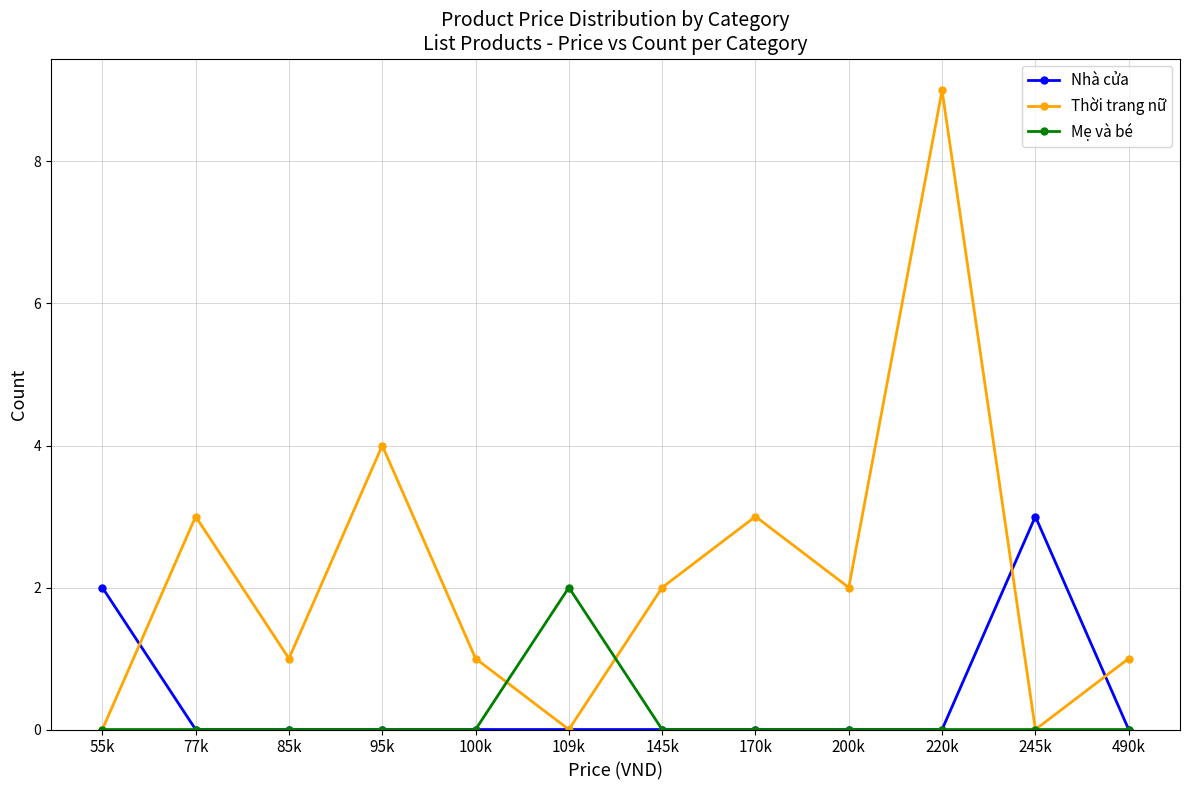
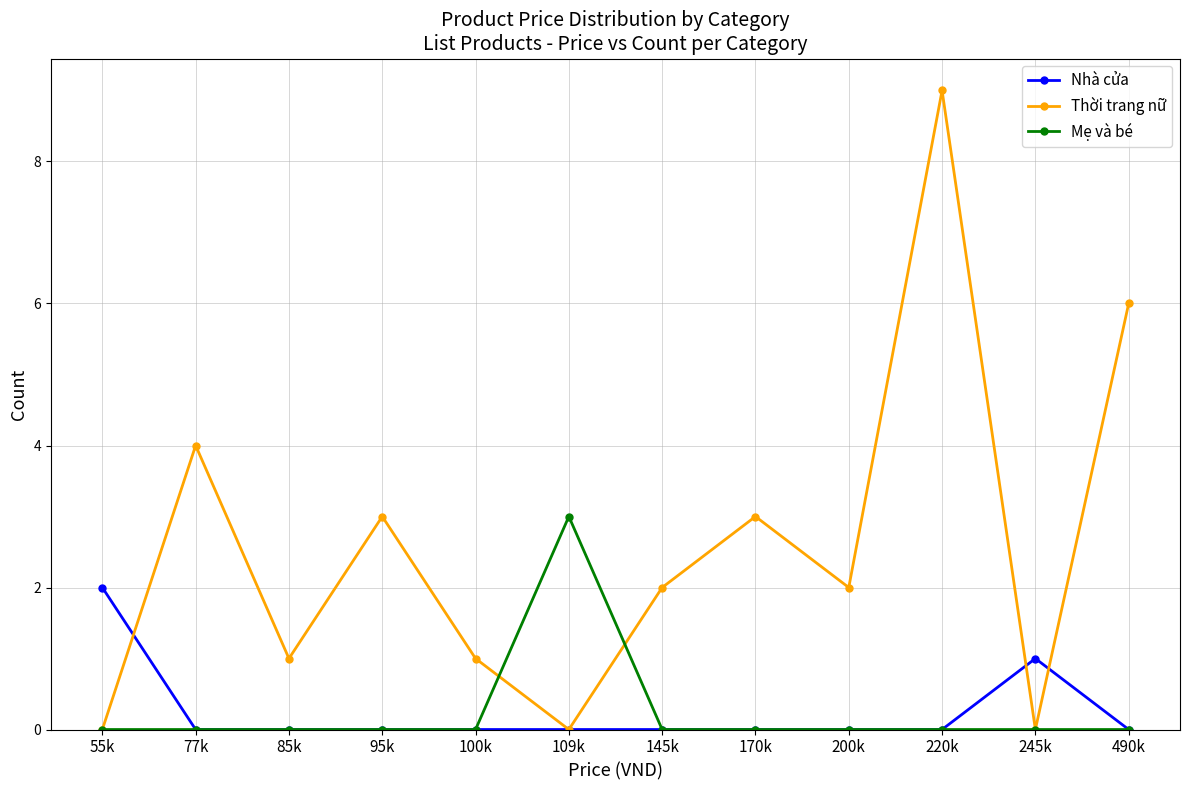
  {
    "Nhà cửa": {
      "55k": 2,
-     "245k": 3
+     "245k": 1
    },
    "Thời trang nữ": {
-     "77k": 3,
+     "77k": 4,
      "85k": 1,
-     "95k": 4,
+     "95k": 3,
      "100k": 1,
      "145k": 2,
      "170k": 3,
      "200k": 2,
      "220k": 9,
-     "490k": 1
+     "490k": 6
    },
    "Mẹ và bé": {
-     "109k": 2
+     "109k": 3
    }
  }
